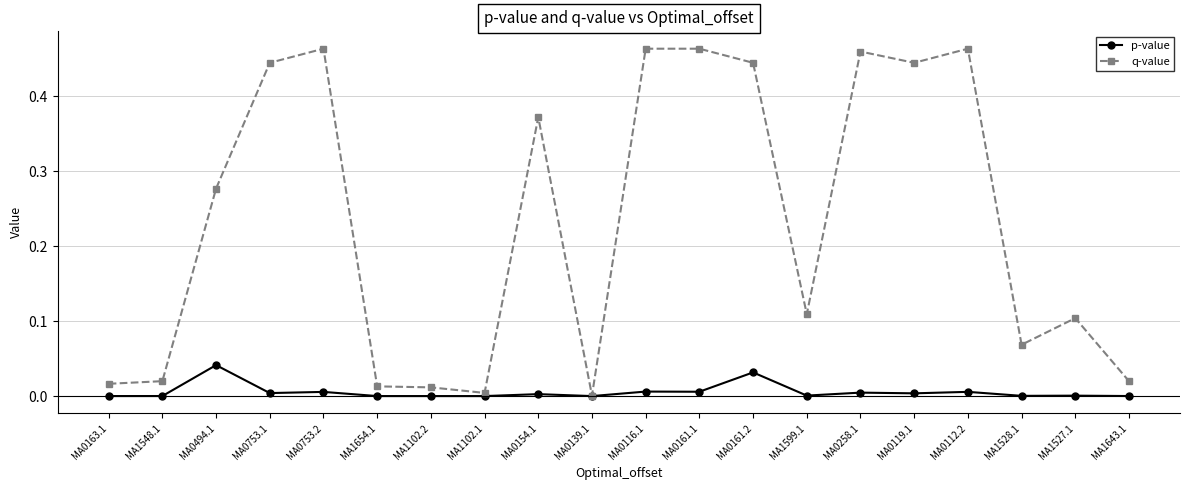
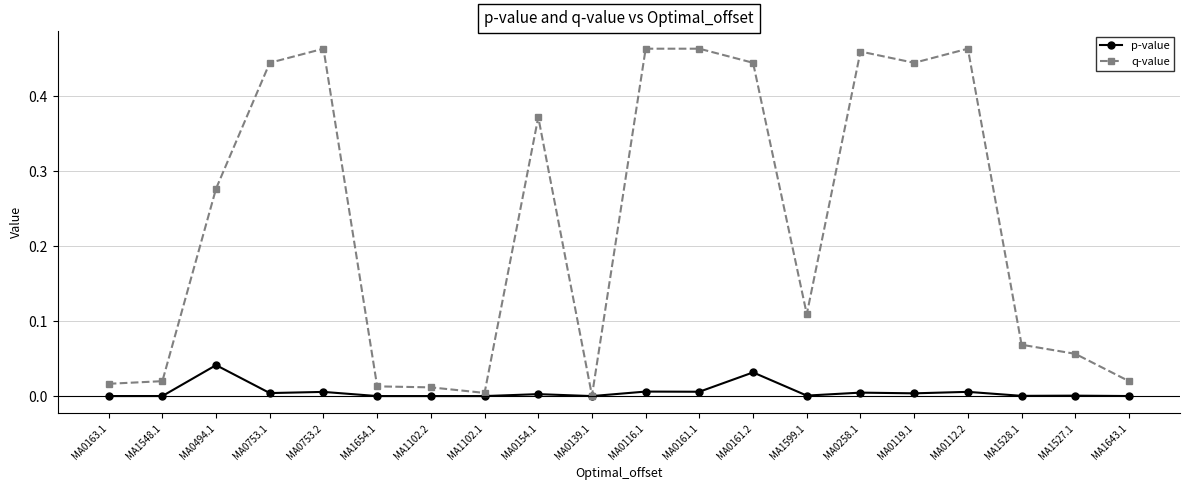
  {
    "p-value": {
      "MA0163.1": 0.00,
      "MA1548.1": 0.00,
      "MA0494.1": 0.04,
      "MA0753.1": 0.00,
      "MA0753.2": 0.01,
      "MA1654.1": 0.00,
      "MA1102.2": 0.00,
      "MA1102.1": 0.00,
      "MA0154.1": 0.00,
      "MA0116.1": 0.01,
      "MA0161.1": 0.01,
      "MA0161.2": 0.03,
      "MA1599.1": 0.00,
      "MA0258.1": 0.00,
      "MA0119.1": 0.00,
      "MA0112.2": 0.01,
      "MA1528.1": 0.00,
      "MA1527.1": 0.00,
      "MA1643.1": 0.00
    },
    "q-value": {
      "MA0163.1": 0.02,
      "MA1548.1": 0.02,
      "MA0494.1": 0.28,
      "MA0753.1": 0.44,
      "MA0753.2": 0.46,
      "MA1654.1": 0.01,
      "MA1102.2": 0.01,
      "MA1102.1": 0.00,
      "MA0154.1": 0.37,
      "MA0116.1": 0.46,
      "MA0161.1": 0.46,
      "MA0161.2": 0.44,
      "MA1599.1": 0.11,
      "MA0258.1": 0.46,
      "MA0119.1": 0.44,
      "MA0112.2": 0.46,
      "MA1528.1": 0.07,
-     "MA1527.1": 0.10,
+     "MA1527.1": 0.06,
      "MA1643.1": 0.02
    }
  }
